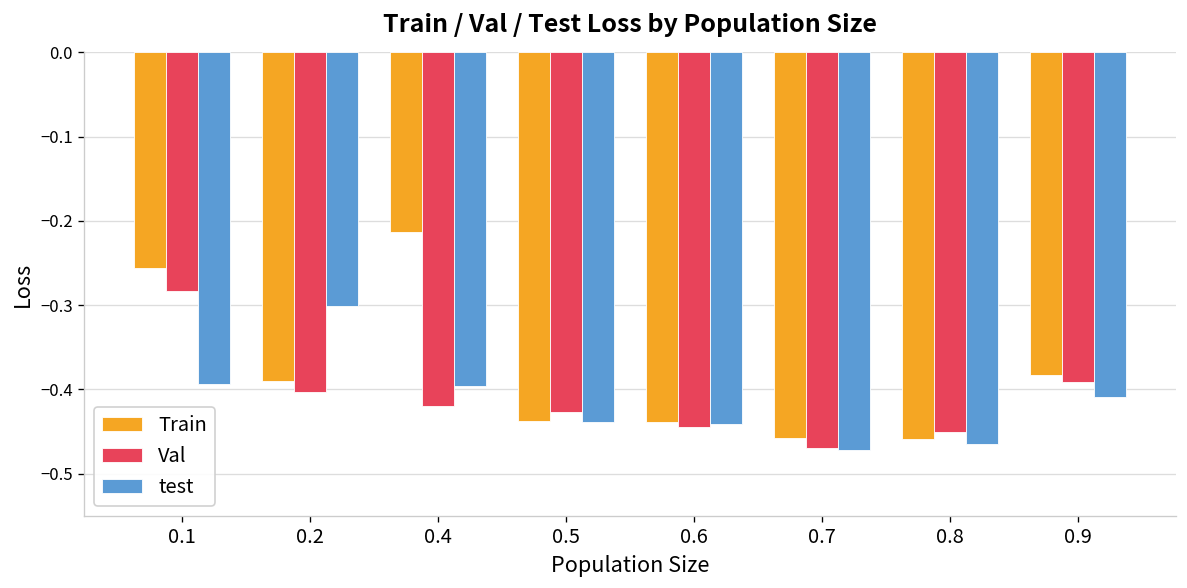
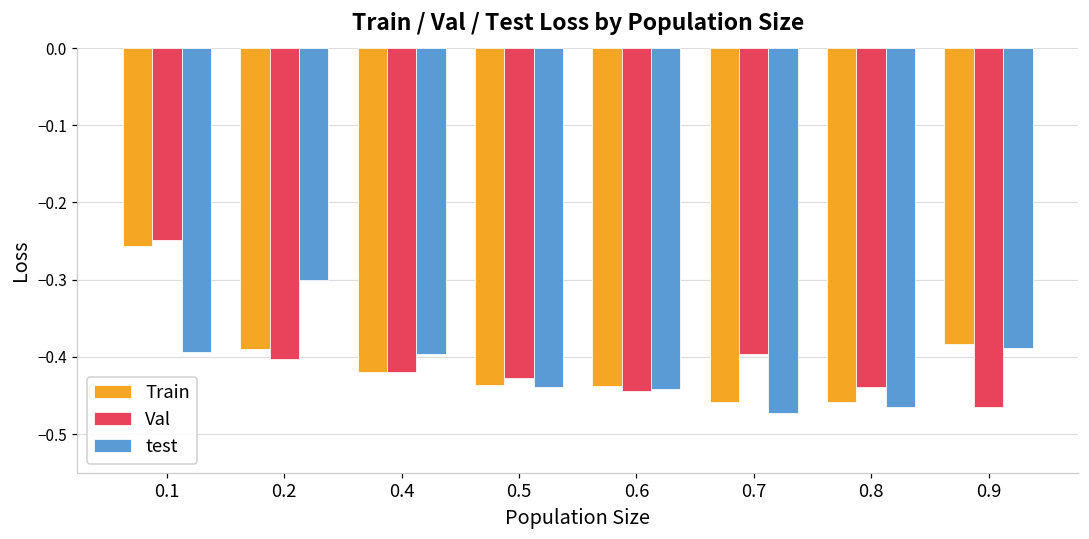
  {
    "Train": {
      "0.1": -0.26,
      "0.2": -0.39,
-     "0.4": -0.21,
+     "0.4": -0.42,
      "0.5": -0.44,
      "0.6": -0.44,
      "0.7": -0.46,
      "0.8": -0.46,
      "0.9": -0.38
    },
    "Val": {
-     "0.1": -0.28,
+     "0.1": -0.25,
      "0.2": -0.40,
      "0.4": -0.42,
      "0.5": -0.43,
      "0.6": -0.44,
-     "0.7": -0.47,
-     "0.8": -0.45,
-     "0.9": -0.39
+     "0.7": -0.40,
+     "0.8": -0.44,
+     "0.9": -0.46
    },
    "test": {
      "0.1": -0.39,
      "0.2": -0.30,
      "0.4": -0.40,
      "0.5": -0.44,
      "0.6": -0.44,
      "0.7": -0.47,
      "0.8": -0.46,
-     "0.9": -0.41
+     "0.9": -0.39
    }
  }
